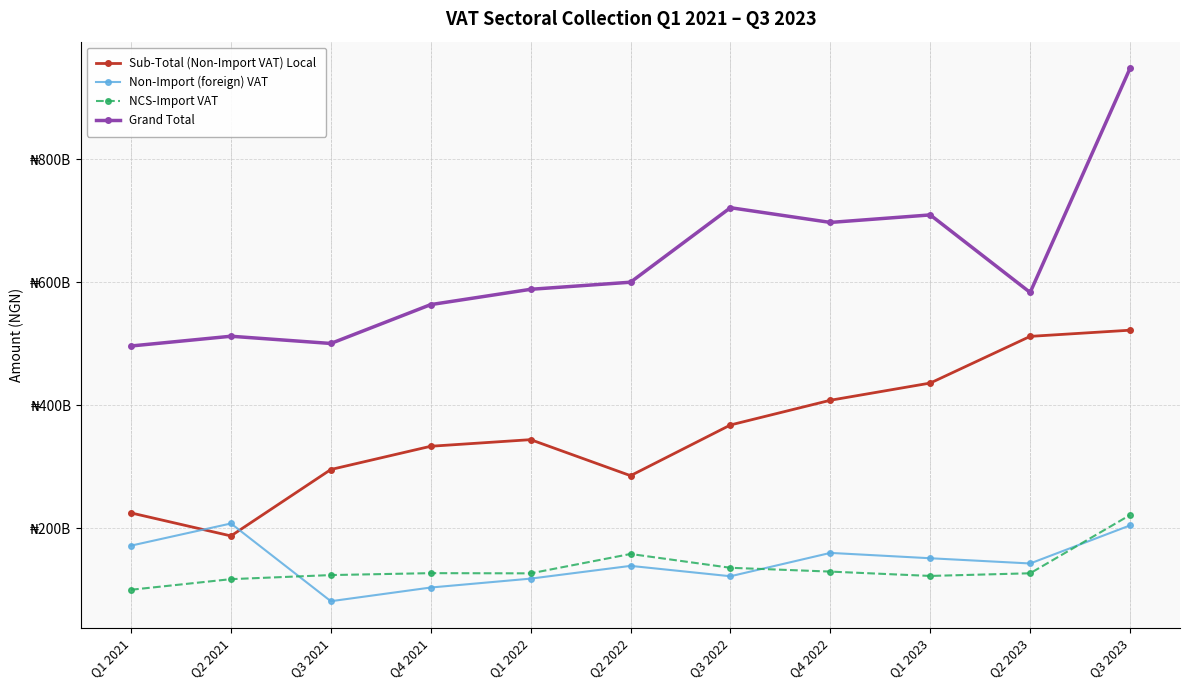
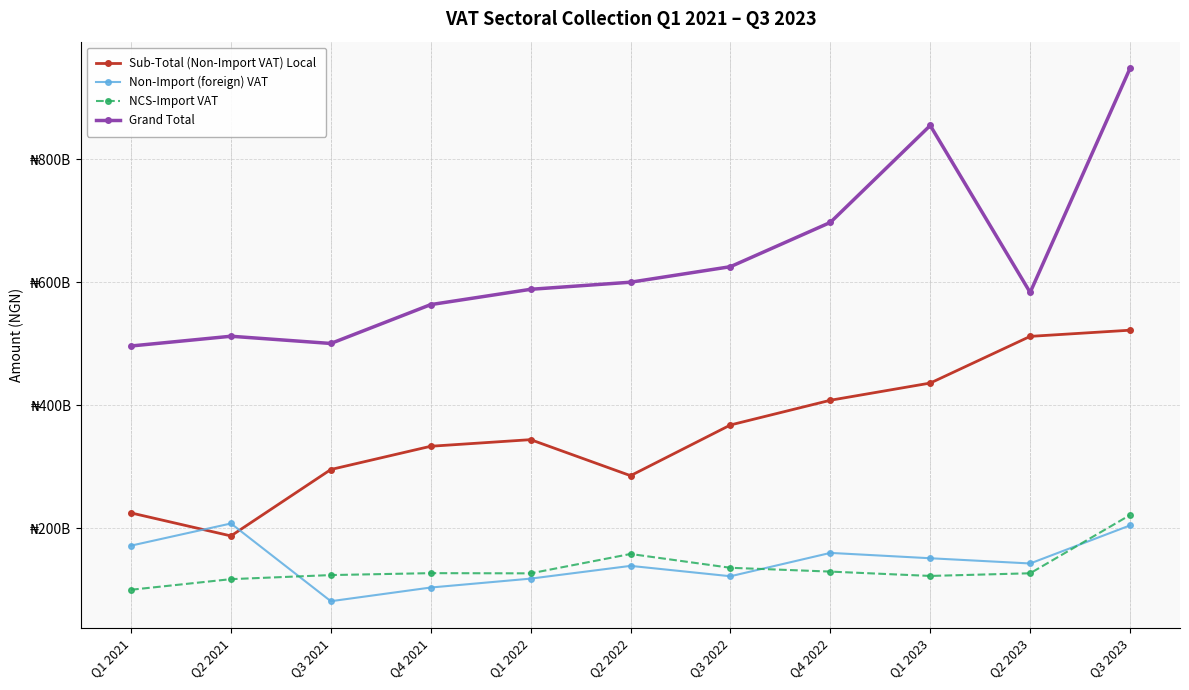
  {
    "Sub-Total (Non-Import VAT) Local": {
      "Q1 2021": "₦220000000000",
      "Q2 2021": "₦190000000000",
      "Q3 2021": "₦300000000000",
      "Q4 2021": "₦330000000000",
      "Q1 2022": "₦340000000000",
      "Q2 2022": "₦290000000000",
      "Q3 2022": "₦370000000000",
      "Q4 2022": "₦410000000000",
      "Q1 2023": "₦440000000000",
      "Q2 2023": "₦510000000000",
      "Q3 2023": "₦520000000000"
    },
    "Non-Import (foreign) VAT": {
      "Q1 2021": "₦170000000000",
      "Q2 2021": "₦210000000000",
      "Q3 2021": "₦80000000000",
      "Q4 2021": "₦100000000000",
      "Q1 2022": "₦120000000000",
      "Q2 2022": "₦140000000000",
      "Q3 2022": "₦120000000000",
      "Q4 2022": "₦160000000000",
      "Q1 2023": "₦150000000000",
      "Q2 2023": "₦140000000000",
      "Q3 2023": "₦200000000000"
    },
    "NCS-Import VAT": {
      "Q1 2021": "₦100000000000",
      "Q2 2021": "₦120000000000",
      "Q3 2021": "₦120000000000",
      "Q4 2021": "₦130000000000",
      "Q1 2022": "₦130000000000",
      "Q2 2022": "₦160000000000",
      "Q3 2022": "₦140000000000",
      "Q4 2022": "₦130000000000",
      "Q1 2023": "₦120000000000",
      "Q2 2023": "₦130000000000",
      "Q3 2023": "₦220000000000"
    },
    "Grand Total": {
      "Q1 2021": "₦500000000000",
      "Q2 2021": "₦510000000000",
      "Q3 2021": "₦500000000000",
      "Q4 2021": "₦560000000000",
      "Q1 2022": "₦590000000000",
      "Q2 2022": "₦600000000000",
-     "Q3 2022": "₦720000000000",
+     "Q3 2022": "₦630000000000",
      "Q4 2022": "₦700000000000",
-     "Q1 2023": "₦710000000000",
+     "Q1 2023": "₦860000000000",
      "Q2 2023": "₦580000000000",
      "Q3 2023": "₦950000000000"
    }
  }
